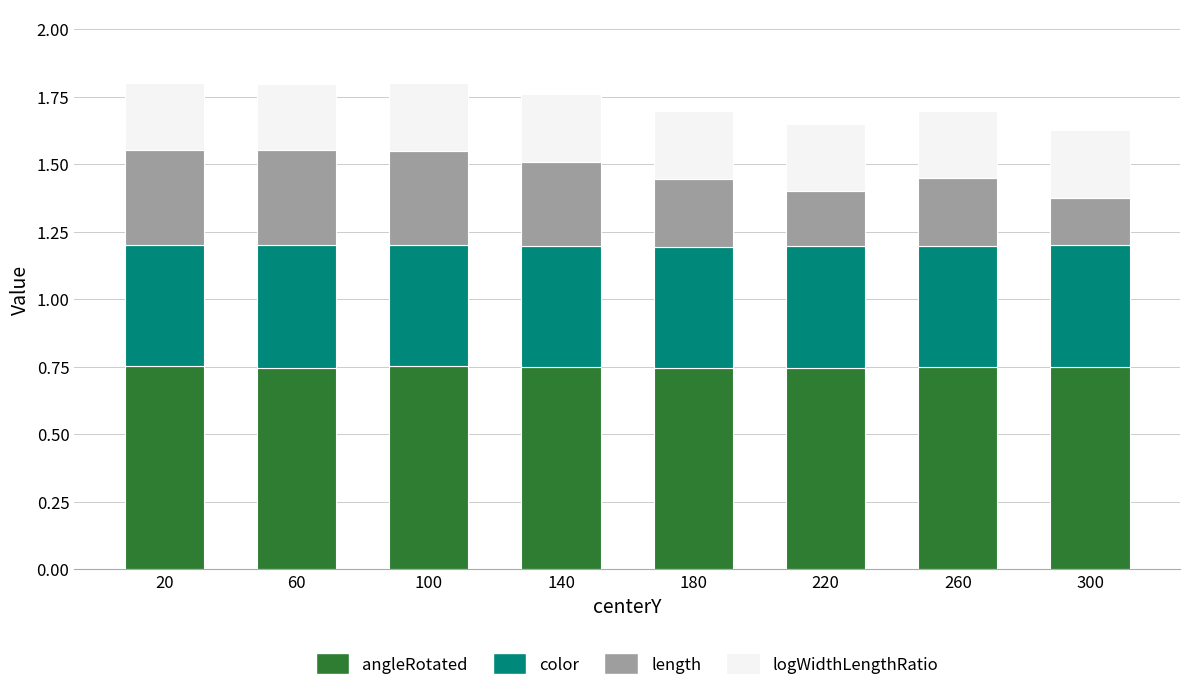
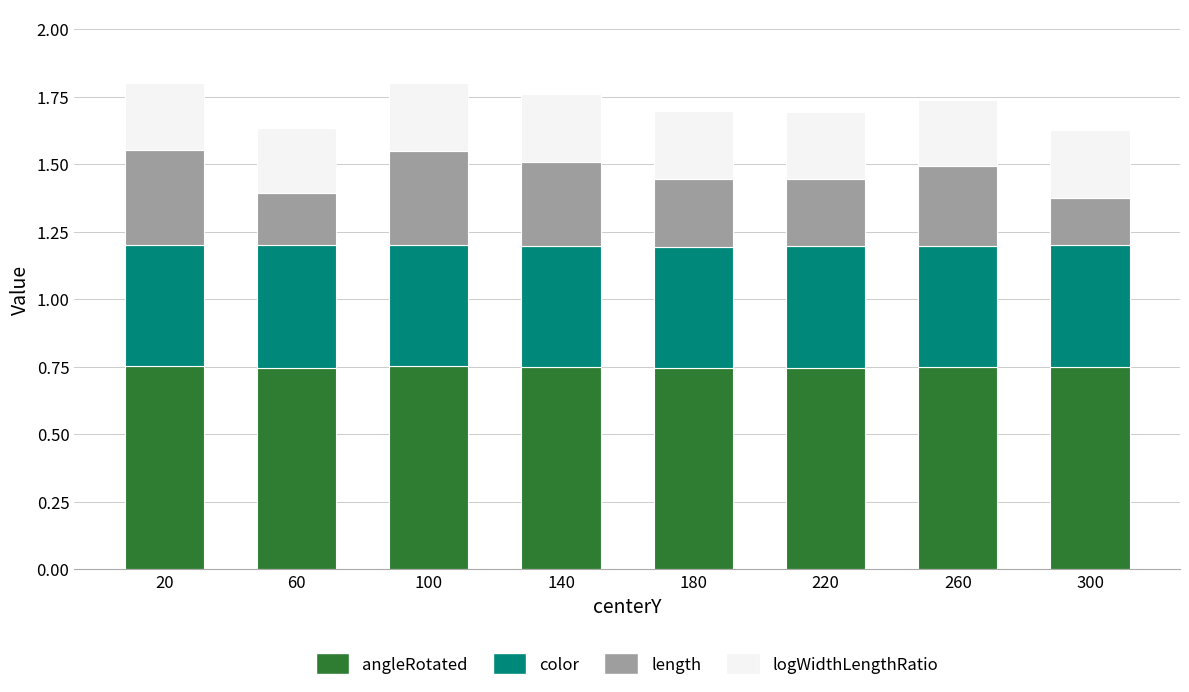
  {
    "angleRotated": {
      "20": 0.75,
      "60": 0.75,
      "100": 0.75,
      "140": 0.75,
      "180": 0.75,
      "220": 0.75,
      "260": 0.75,
      "300": 0.75
    },
    "color": {
      "20": 0.45,
      "60": 0.45,
      "100": 0.45,
      "140": 0.45,
      "180": 0.45,
      "220": 0.45,
      "260": 0.45,
      "300": 0.45
    },
    "length": {
      "20": 0.35,
-     "60": 0.35,
+     "60": 0.19,
      "100": 0.35,
      "140": 0.31,
      "180": 0.25,
-     "220": 0.20,
-     "260": 0.25,
+     "220": 0.25,
+     "260": 0.30,
      "300": 0.18
    },
    "logWidthLengthRatio": {
      "20": 0.25,
      "60": 0.24,
      "100": 0.25,
      "140": 0.25,
      "180": 0.25,
      "220": 0.25,
      "260": 0.25,
      "300": 0.25
    }
  }
